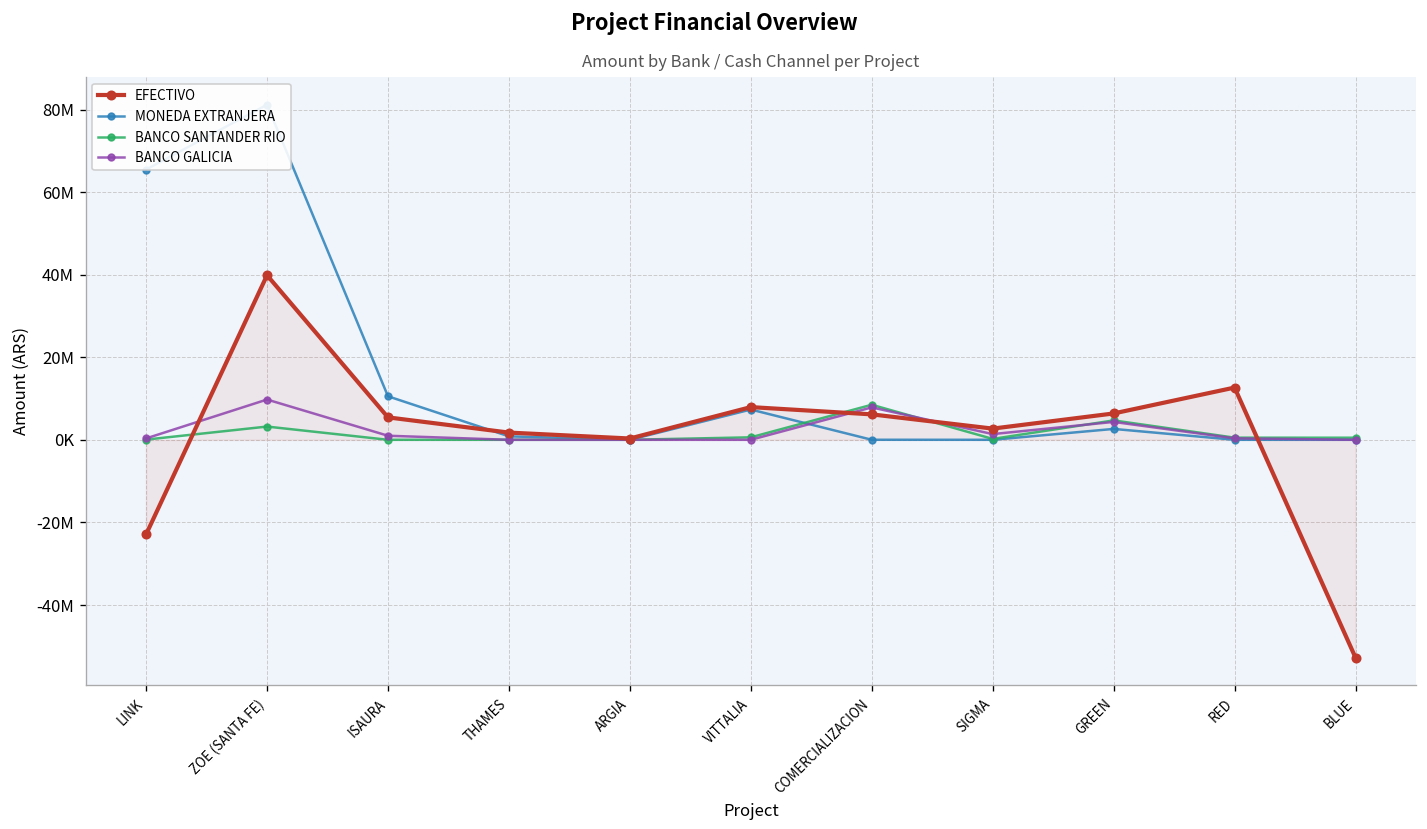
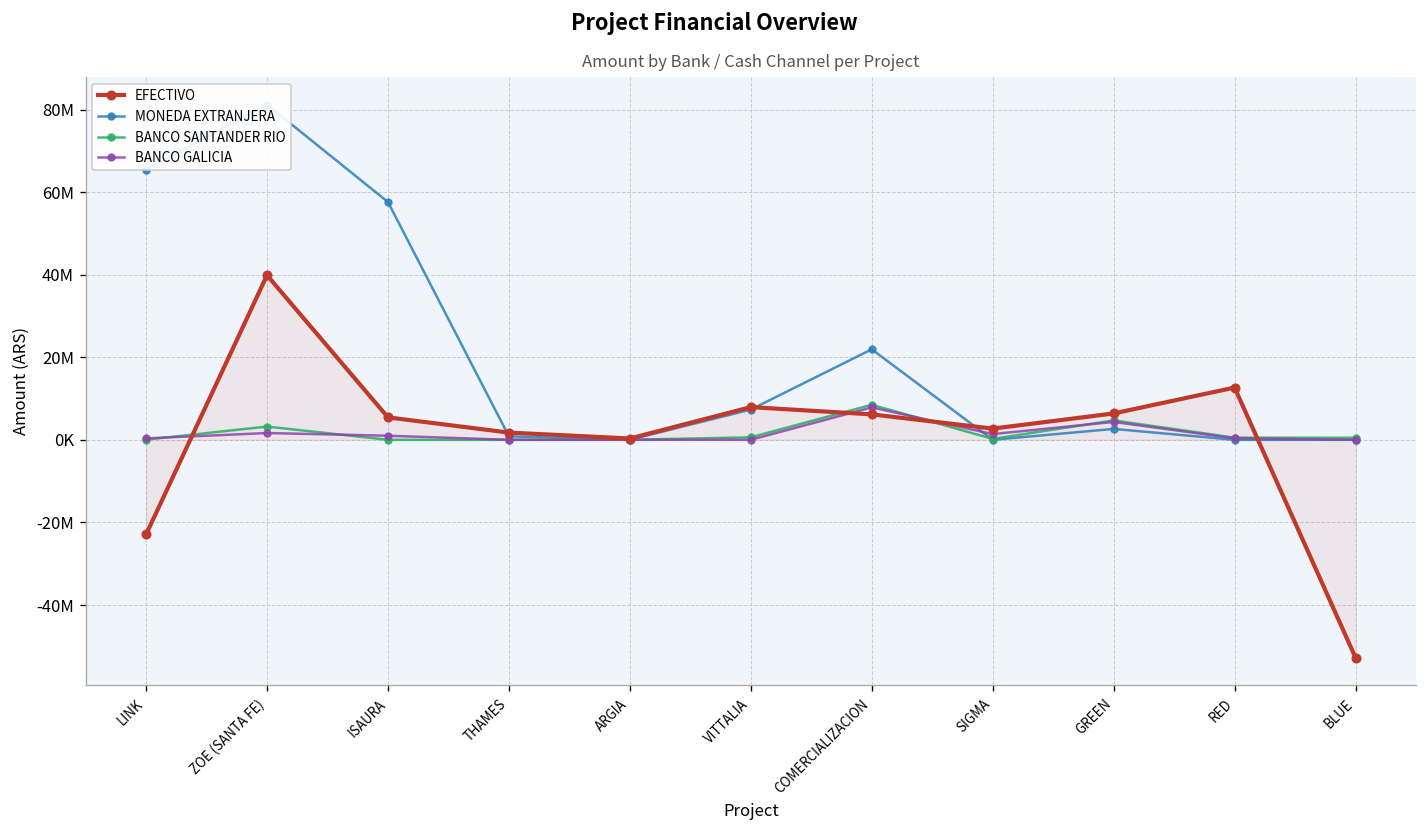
  {
    "MONEDA EXTRANJERA": {
      "LINK": 65000000,
-     "ISAURA": 11000000,
+     "ISAURA": 58000000,
      "THAMES": 1000000,
-     "COMERCIALIZACION": 0,
+     "COMERCIALIZACION": 22000000,
      "GREEN": 3000000
    },
    "BANCO SANTANDER RIO": {
      "ZOE (SANTA FE)": 3000000,
      "ISAURA": 0
    },
    "BANCO GALICIA": {
-     "ZOE (SANTA FE)": 10000000,
+     "ZOE (SANTA FE)": 2000000,
      "ISAURA": 1000000,
      "SIGMA": 1000000
    }
  }
